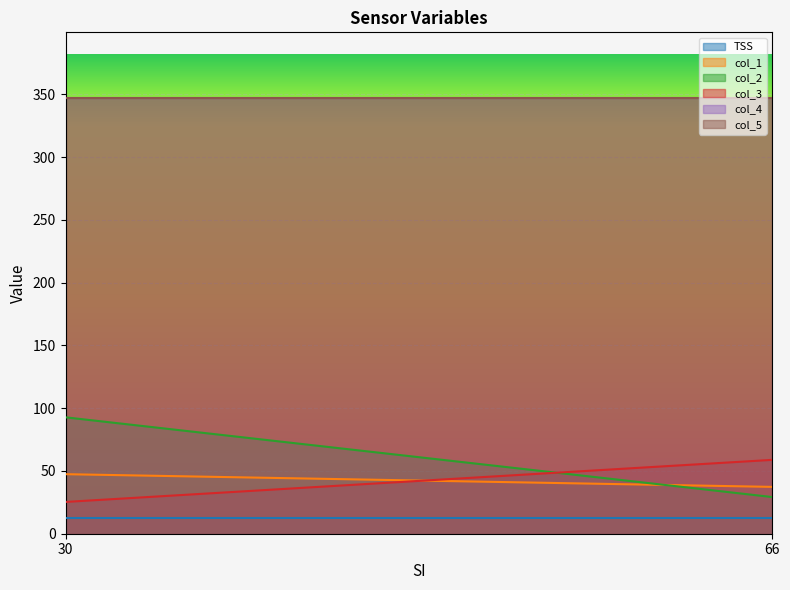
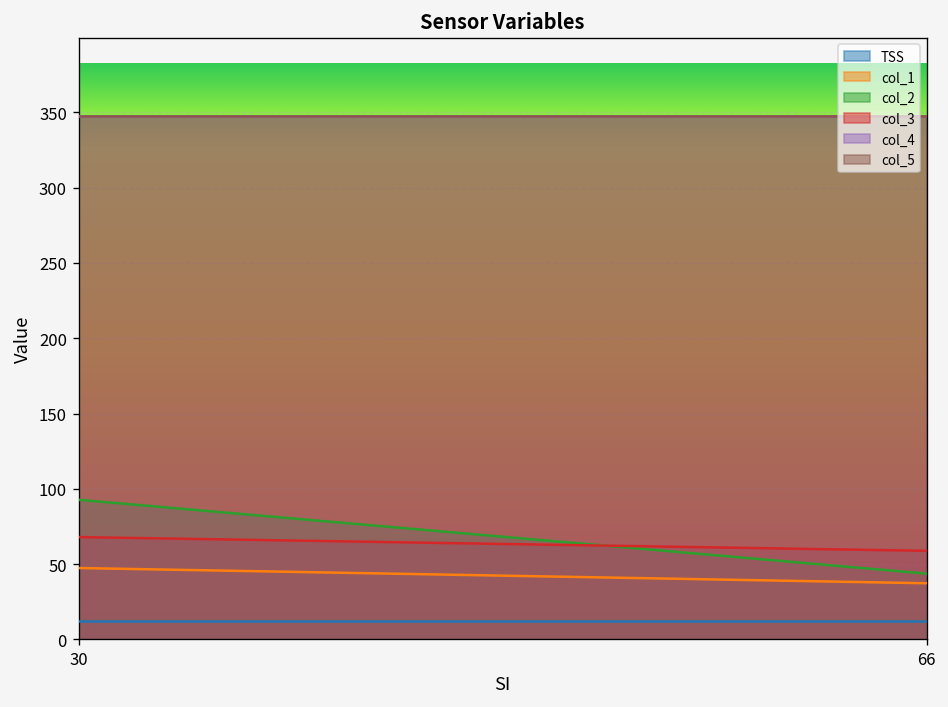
  {
    "TSS": {
      "30": 12,
      "66": 12
    },
    "col_1": {
      "30": 47,
      "66": 37
    },
    "col_2": {
      "30": 93,
-     "66": 29
+     "66": 44
    },
    "col_3": {
-     "30": 25,
+     "30": 68,
      "66": 59
    },
    "col_5": {
      "30": 347,
      "66": 347
    }
  }
